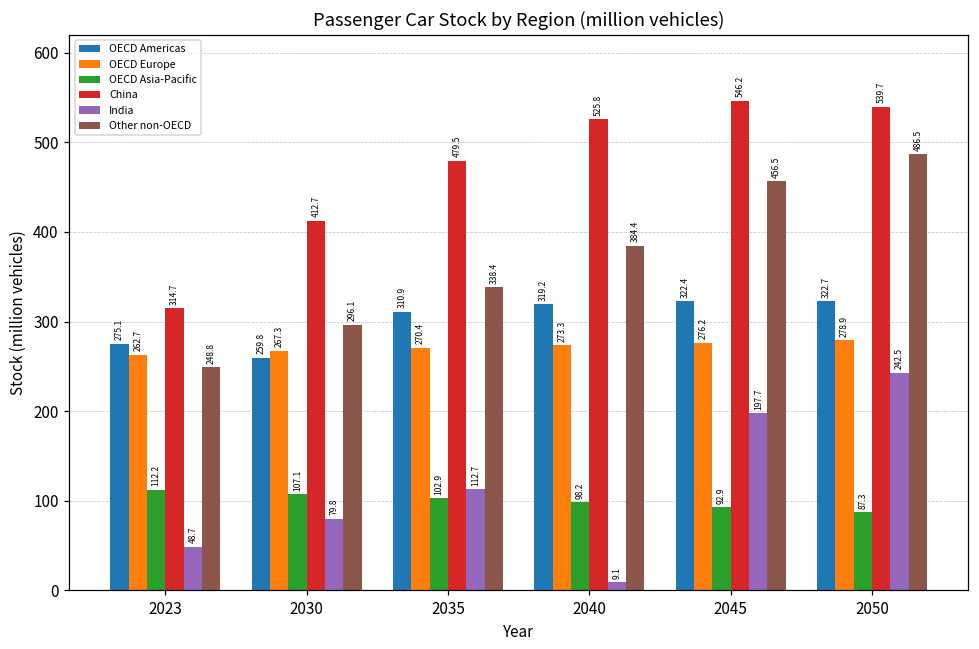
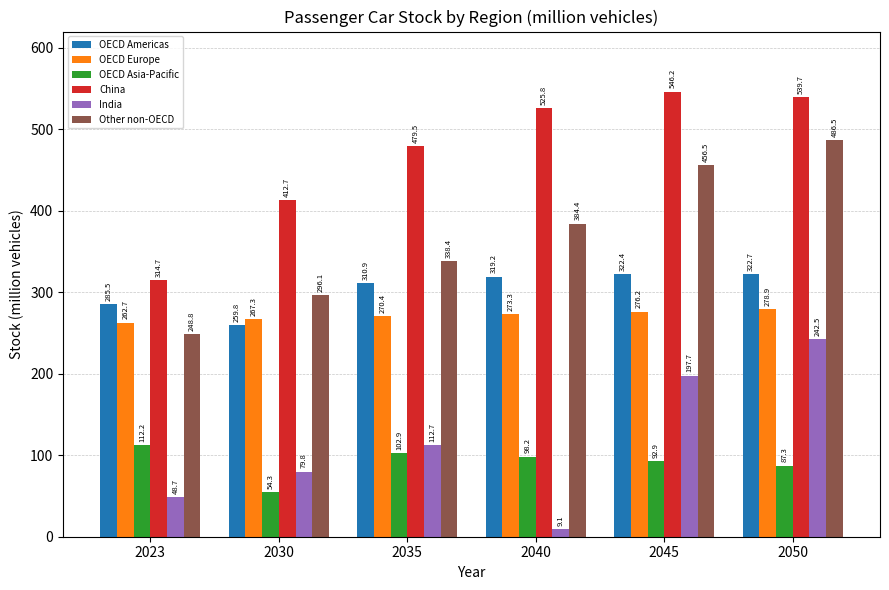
  {
    "OECD Americas": {
-     "2023": 275.1,
+     "2023": 285.5,
      "2030": 259.8,
      "2035": 310.9,
      "2040": 319.2,
      "2045": 322.4,
      "2050": 322.7
    },
    "OECD Europe": {
      "2023": 262.7,
      "2030": 267.3,
      "2035": 270.4,
      "2040": 273.3,
      "2045": 276.2,
      "2050": 278.9
    },
    "OECD Asia-Pacific": {
      "2023": 112.2,
-     "2030": 107.1,
+     "2030": 54.3,
      "2035": 102.9,
      "2040": 98.2,
      "2045": 92.9,
      "2050": 87.3
    },
    "China": {
      "2023": 314.7,
      "2030": 412.7,
      "2035": 479.5,
      "2040": 525.8,
      "2045": 546.2,
      "2050": 539.7
    },
    "India": {
      "2023": 48.7,
      "2030": 79.8,
      "2035": 112.7,
      "2040": 9.1,
      "2045": 197.7,
      "2050": 242.5
    },
    "Other non-OECD": {
      "2023": 248.8,
      "2030": 296.1,
      "2035": 338.4,
      "2040": 384.4,
      "2045": 456.5,
      "2050": 486.5
    }
  }
